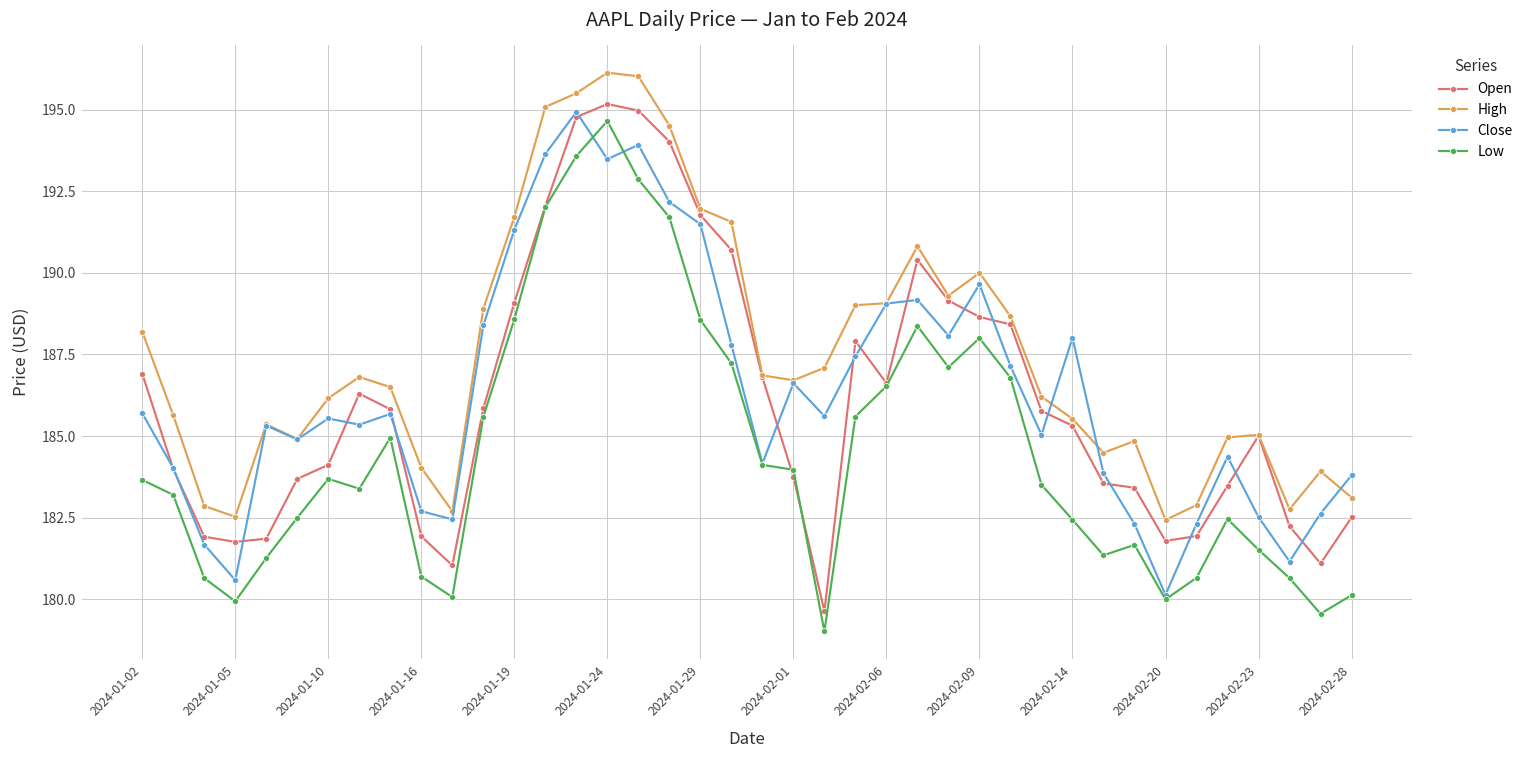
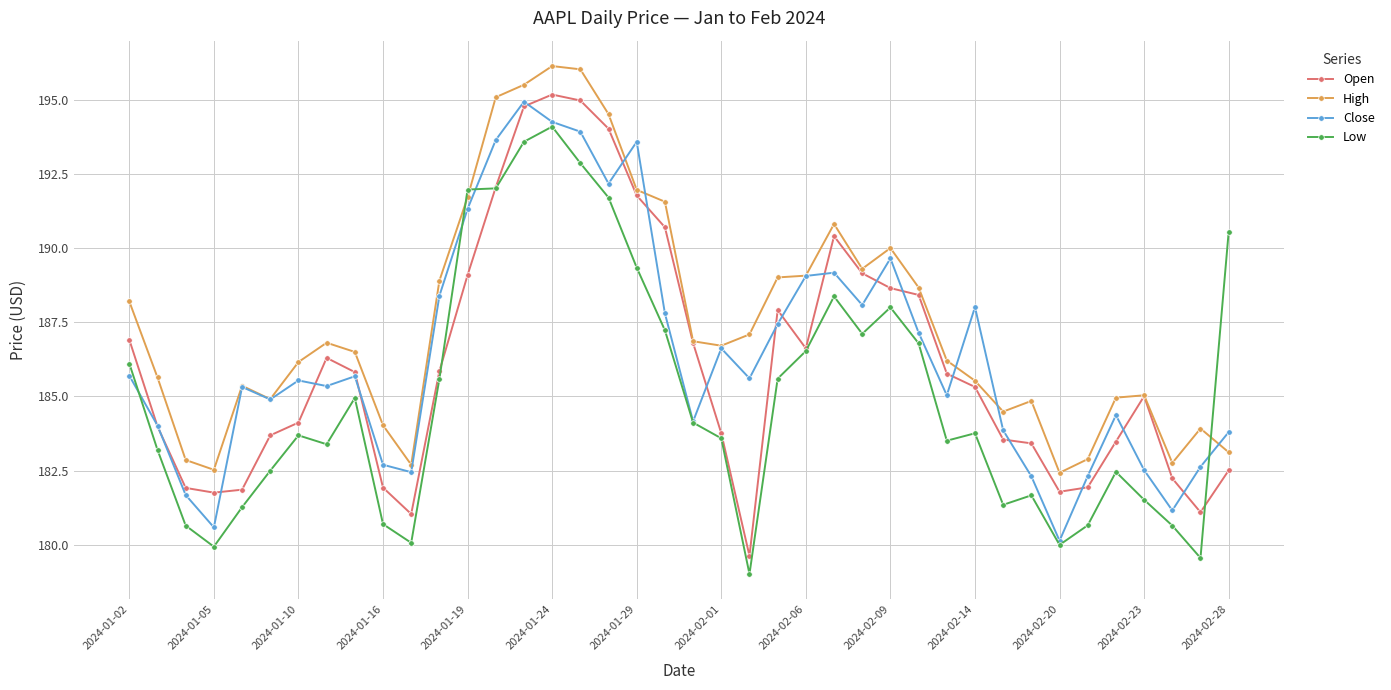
  {
    "Close": {
      "2024-01-02": 185.7,
      "2024-01-05": 180.6,
      "2024-01-10": 185.5,
      "2024-01-16": 182.7,
      "2024-01-19": 191.3,
-     "2024-01-24": 193.5,
-     "2024-01-29": 191.5,
+     "2024-01-24": 194.3,
+     "2024-01-29": 193.6,
      "2024-02-01": 186.6,
      "2024-02-09": 189.7,
      "2024-02-14": 188.0,
      "2024-02-20": 180.1,
      "2024-02-23": 182.5,
      "2024-02-28": 183.8
    },
    "Low": {
-     "2024-01-02": 183.7,
+     "2024-01-02": 186.1,
      "2024-01-05": 179.9,
      "2024-01-10": 183.7,
      "2024-01-16": 180.7,
-     "2024-01-19": 188.6,
-     "2024-01-24": 194.7,
-     "2024-01-29": 188.6,
-     "2024-02-01": 184.0,
+     "2024-01-19": 192.0,
+     "2024-01-24": 194.1,
+     "2024-01-29": 189.3,
+     "2024-02-01": 183.6,
      "2024-02-06": 186.5,
      "2024-02-09": 188.0,
-     "2024-02-14": 182.4,
+     "2024-02-14": 183.8,
      "2024-02-20": 180.0,
      "2024-02-23": 181.5,
-     "2024-02-28": 180.1
+     "2024-02-28": 190.6
    }
  }
